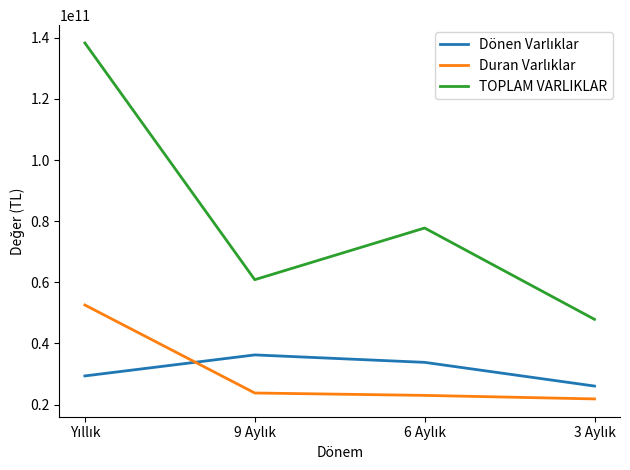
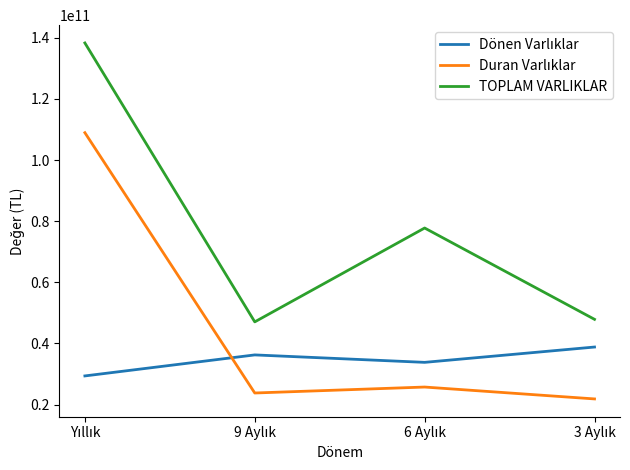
  {
    "Dönen Varlıklar": {
      "Yıllık": 29000000000,
      "9 Aylık": 36000000000,
      "6 Aylık": 34000000000,
-     "3 Aylık": 26000000000
+     "3 Aylık": 39000000000
    },
    "Duran Varlıklar": {
-     "Yıllık": 53000000000,
+     "Yıllık": 109000000000,
      "9 Aylık": 24000000000,
-     "6 Aylık": 23000000000,
+     "6 Aylık": 26000000000,
      "3 Aylık": 22000000000
    },
    "TOPLAM VARLIKLAR": {
      "Yıllık": 138000000000,
-     "9 Aylık": 61000000000,
+     "9 Aylık": 47000000000,
      "6 Aylık": 78000000000,
      "3 Aylık": 48000000000
    }
  }
